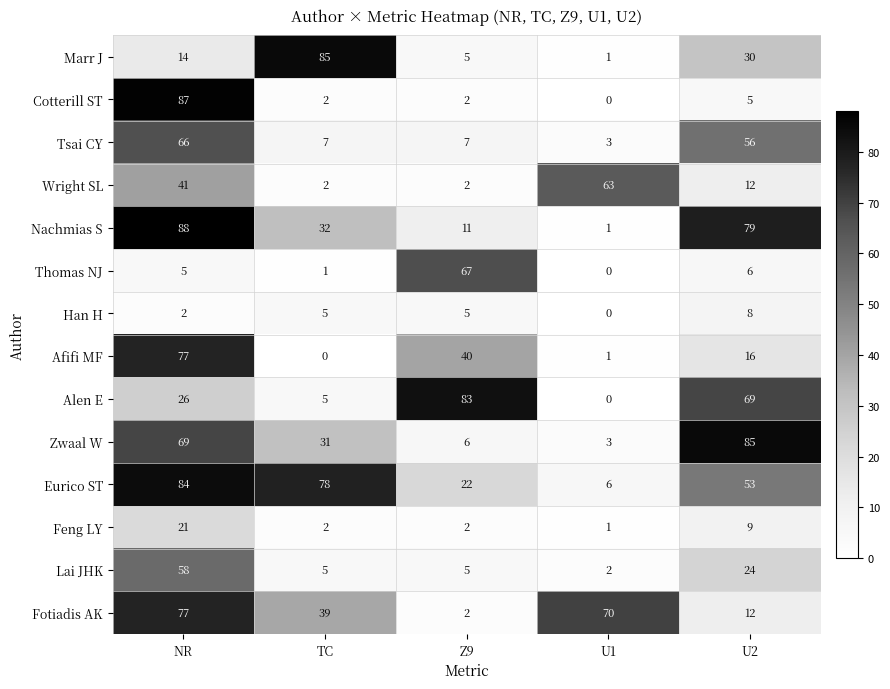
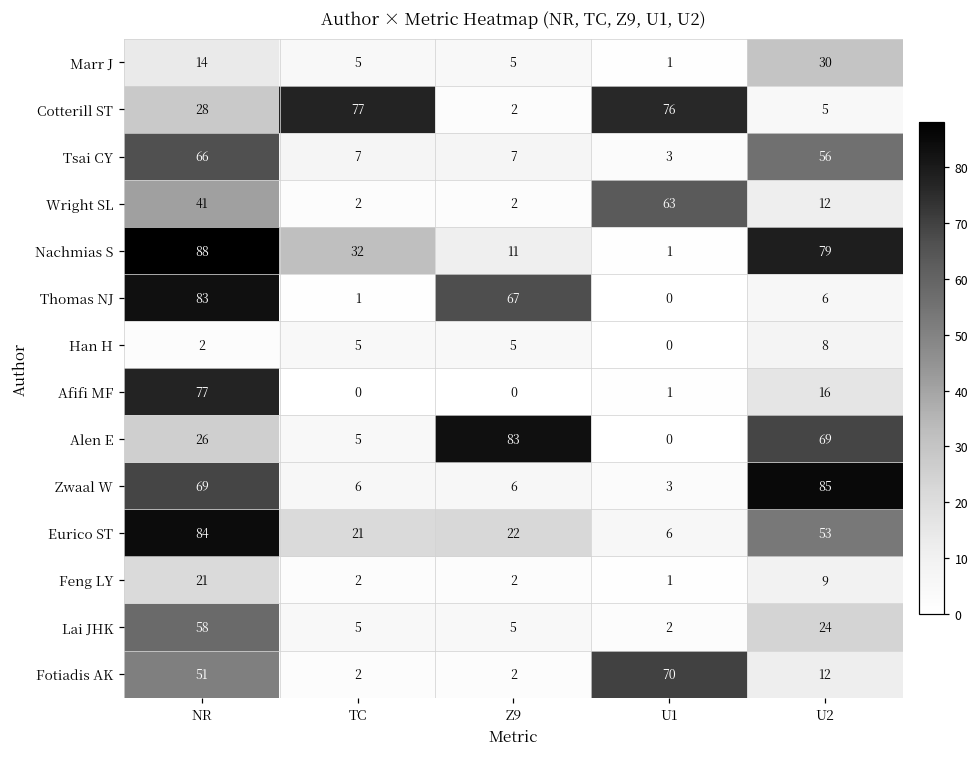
  {
    "Marr J": {
      "NR": 14,
-     "TC": 85,
+     "TC": 5,
      "Z9": 5,
      "U1": 1,
      "U2": 30
    },
    "Cotterill ST": {
-     "NR": 87,
-     "TC": 2,
+     "NR": 28,
+     "TC": 77,
      "Z9": 2,
-     "U1": 0,
+     "U1": 76,
      "U2": 5
    },
    "Tsai CY": {
      "NR": 66,
      "TC": 7,
      "Z9": 7,
      "U1": 3,
      "U2": 56
    },
    "Wright SL": {
      "NR": 41,
      "TC": 2,
      "Z9": 2,
      "U1": 63,
      "U2": 12
    },
    "Nachmias S": {
      "NR": 88,
      "TC": 32,
      "Z9": 11,
      "U1": 1,
      "U2": 79
    },
    "Thomas NJ": {
-     "NR": 5,
+     "NR": 83,
      "TC": 1,
      "Z9": 67,
      "U1": 0,
      "U2": 6
    },
    "Han H": {
      "NR": 2,
      "TC": 5,
      "Z9": 5,
      "U1": 0,
      "U2": 8
    },
    "Afifi MF": {
      "NR": 77,
      "TC": 0,
-     "Z9": 40,
+     "Z9": 0,
      "U1": 1,
      "U2": 16
    },
    "Alen E": {
      "NR": 26,
      "TC": 5,
      "Z9": 83,
      "U1": 0,
      "U2": 69
    },
    "Zwaal W": {
      "NR": 69,
-     "TC": 31,
+     "TC": 6,
      "Z9": 6,
      "U1": 3,
      "U2": 85
    },
    "Eurico ST": {
      "NR": 84,
-     "TC": 78,
+     "TC": 21,
      "Z9": 22,
      "U1": 6,
      "U2": 53
    },
    "Feng LY": {
      "NR": 21,
      "TC": 2,
      "Z9": 2,
      "U1": 1,
      "U2": 9
    },
    "Lai JHK": {
      "NR": 58,
      "TC": 5,
      "Z9": 5,
      "U1": 2,
      "U2": 24
    },
    "Fotiadis AK": {
-     "NR": 77,
-     "TC": 39,
+     "NR": 51,
+     "TC": 2,
      "Z9": 2,
      "U1": 70,
      "U2": 12
    }
  }
